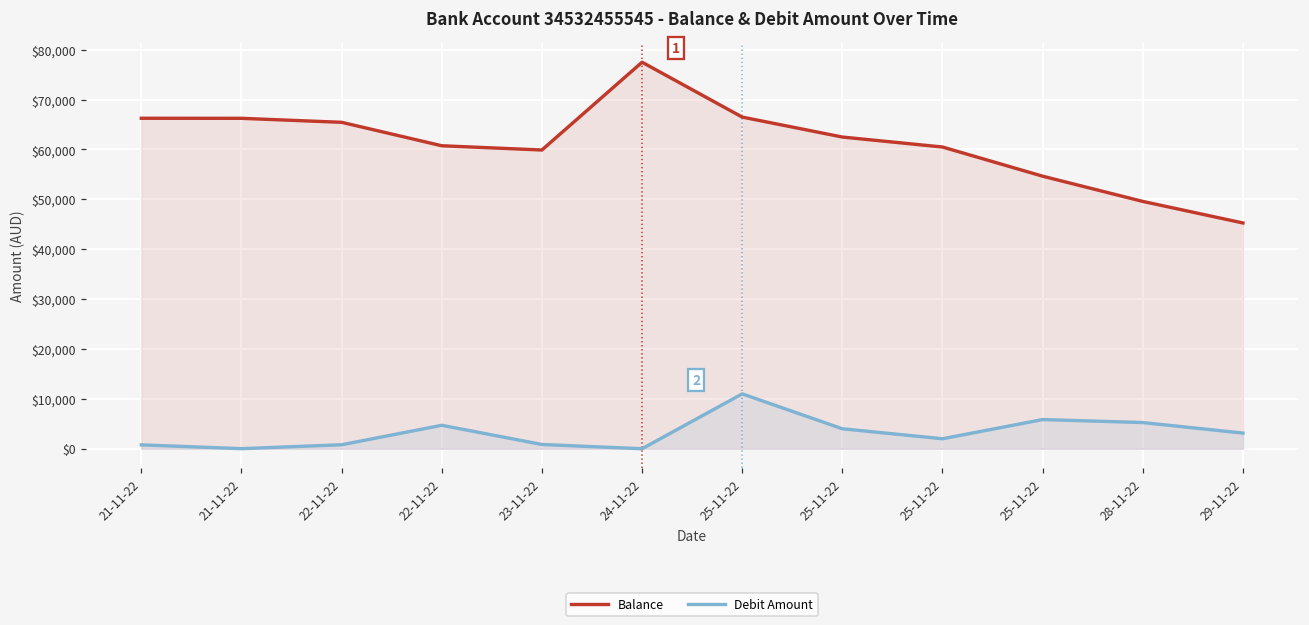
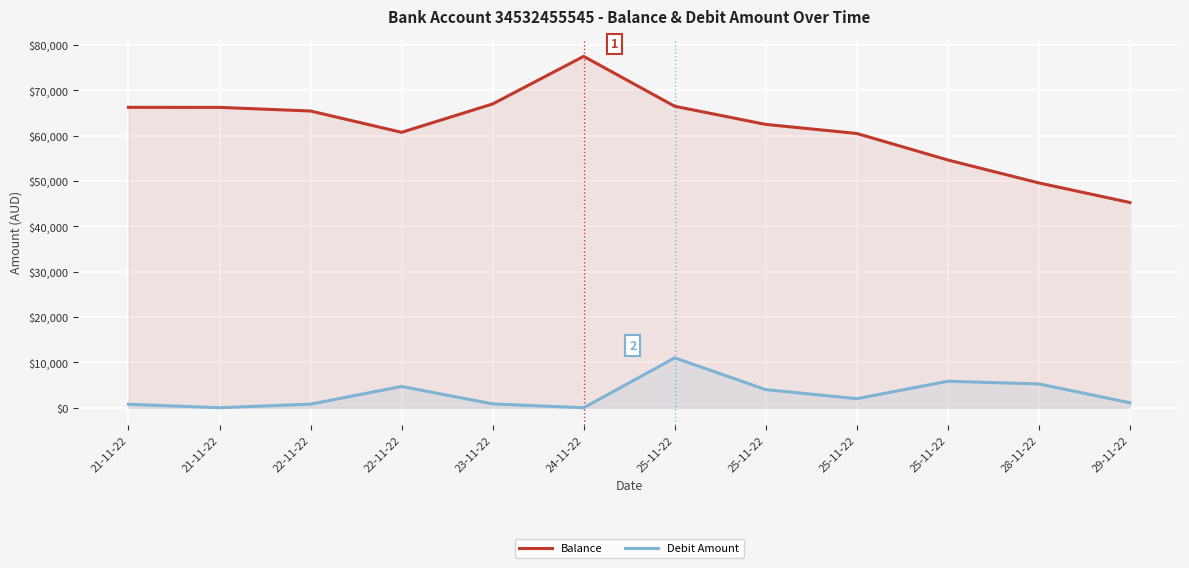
  {
    "Balance": {
-     "23-11-22": "$60,000",
+     "23-11-22": "$67,000",
      "24-11-22": "$77,000",
      "28-11-22": "$50,000",
      "29-11-22": "$45,000"
    },
    "Debit Amount": {
      "23-11-22": "$1,000",
      "24-11-22": "$0",
      "28-11-22": "$5,000",
-     "29-11-22": "$3,000"
+     "29-11-22": "$1,000"
    }
  }
